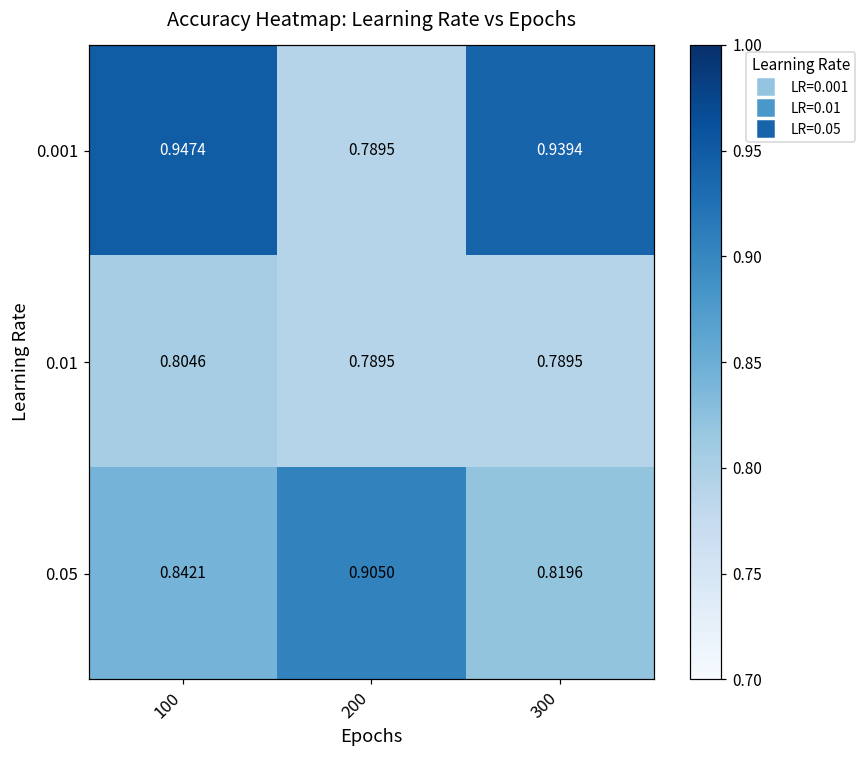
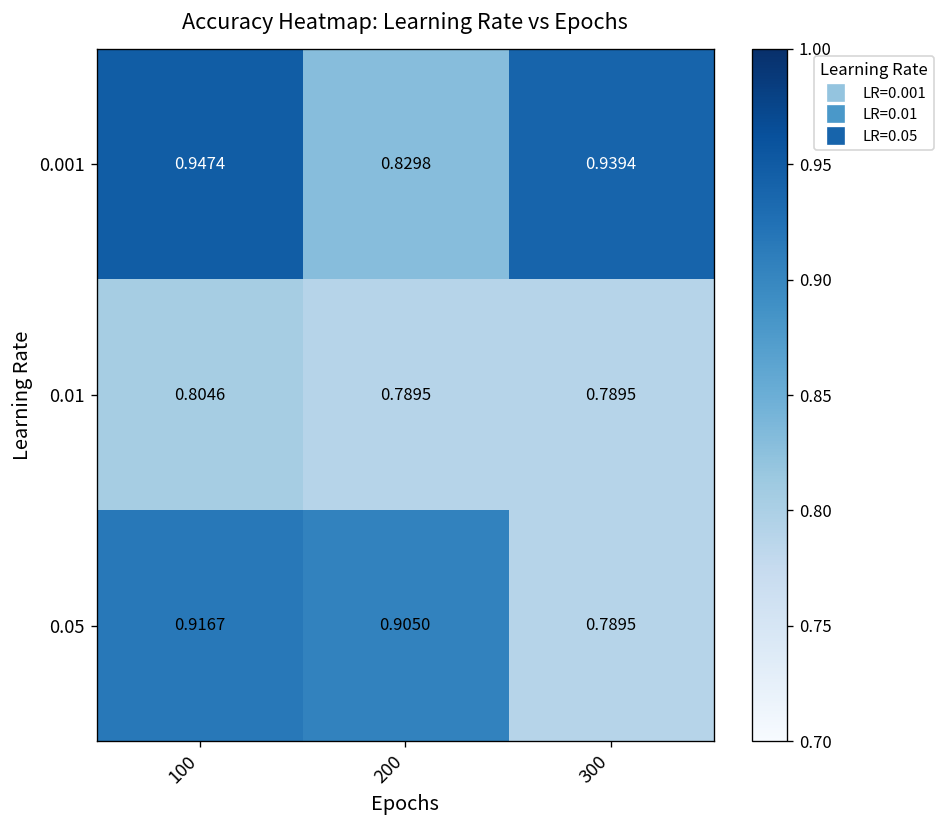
  {
    "0.001": {
      "100": 0.9474,
-     "200": 0.7895,
+     "200": 0.8298,
      "300": 0.9394
    },
    "0.01": {
      "100": 0.8046,
      "200": 0.7895,
      "300": 0.7895
    },
    "0.05": {
-     "100": 0.8421,
+     "100": 0.9167,
      "200": 0.9050,
-     "300": 0.8196
+     "300": 0.7895
    }
  }
